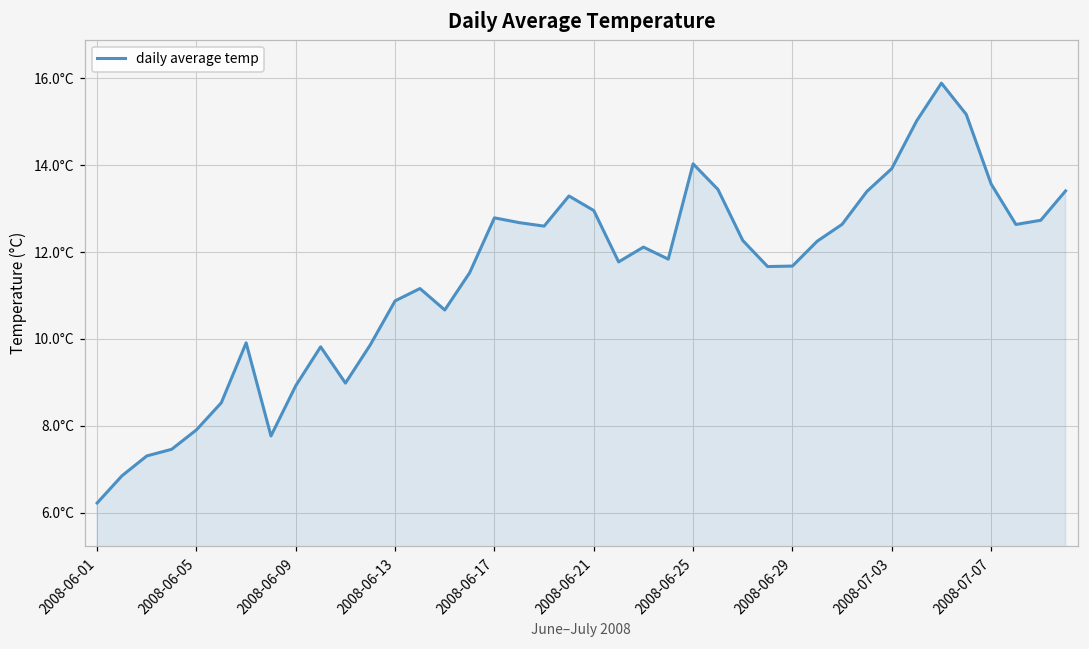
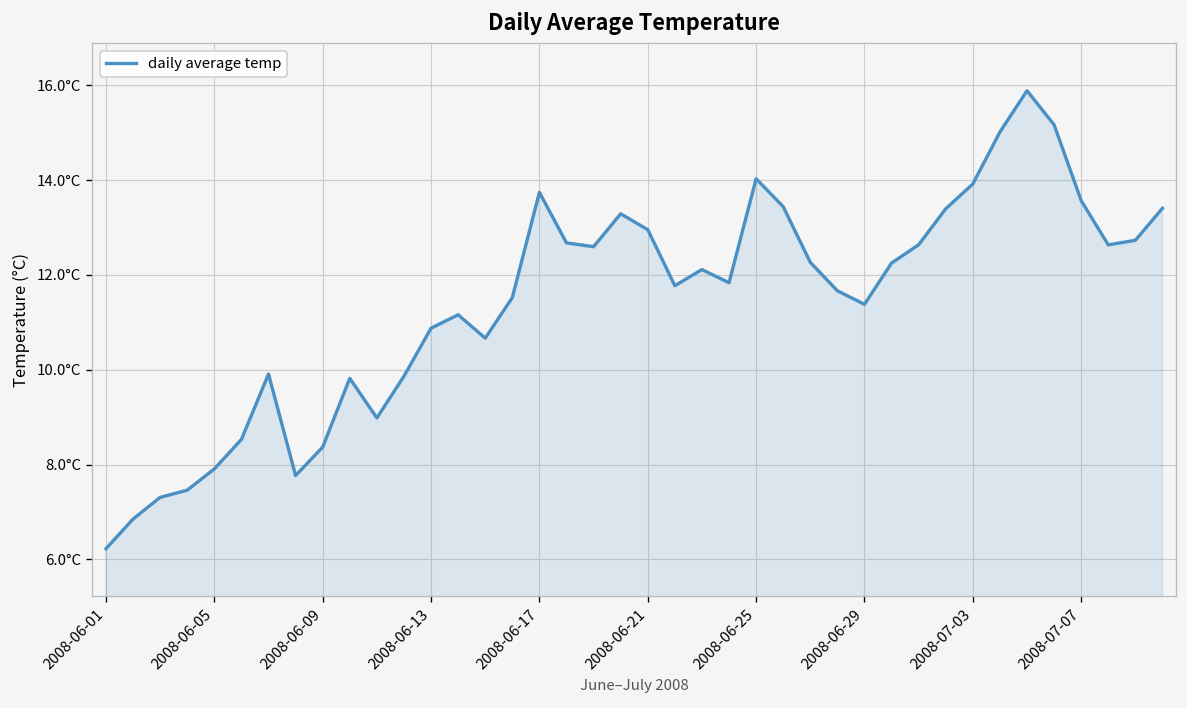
  {
    "2008-06-01": "6.2°C",
    "2008-06-05": "7.9°C",
-   "2008-06-09": "8.9°C",
+   "2008-06-09": "8.4°C",
    "2008-06-13": "10.9°C",
-   "2008-06-17": "12.8°C",
+   "2008-06-17": "13.7°C",
    "2008-06-21": "13.0°C",
    "2008-06-25": "14.0°C",
-   "2008-06-29": "11.7°C",
+   "2008-06-29": "11.4°C",
    "2008-07-03": "13.9°C",
    "2008-07-07": "13.6°C"
  }
